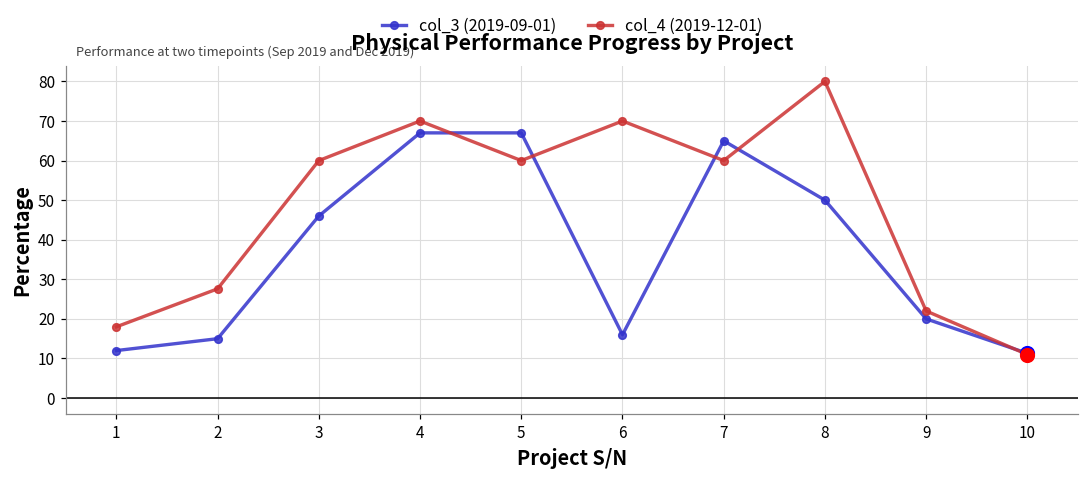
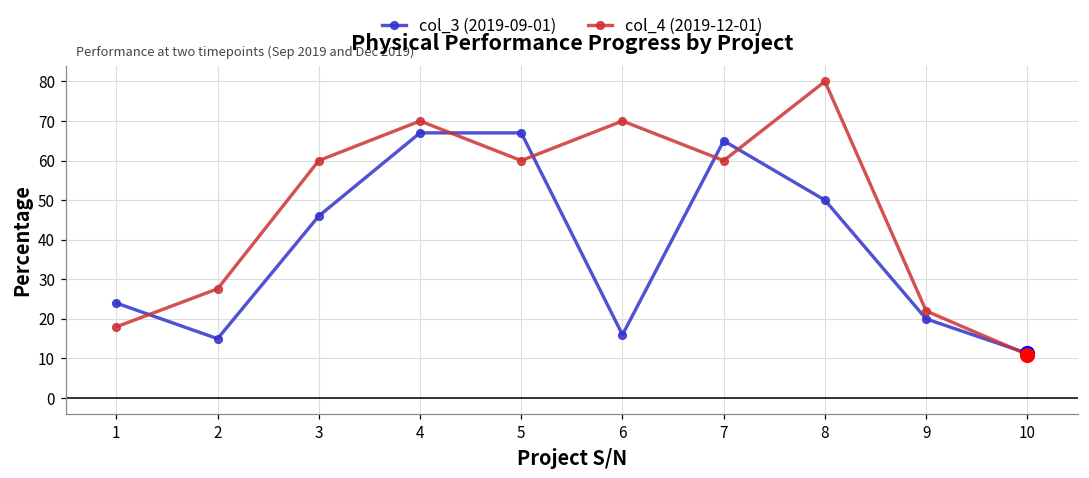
  {
    "col_3 (2019-09-01)": {
-     "1": 12,
+     "1": 24,
      "2": 15,
      "3": 46,
      "4": 67,
      "5": 67,
      "6": 16,
      "7": 65,
      "8": 50,
      "9": 20
    },
    "col_4 (2019-12-01)": {
      "1": 18,
      "2": 28,
      "3": 60,
      "4": 70,
      "5": 60,
      "6": 70,
      "7": 60,
      "8": 80,
      "9": 22
    }
  }
